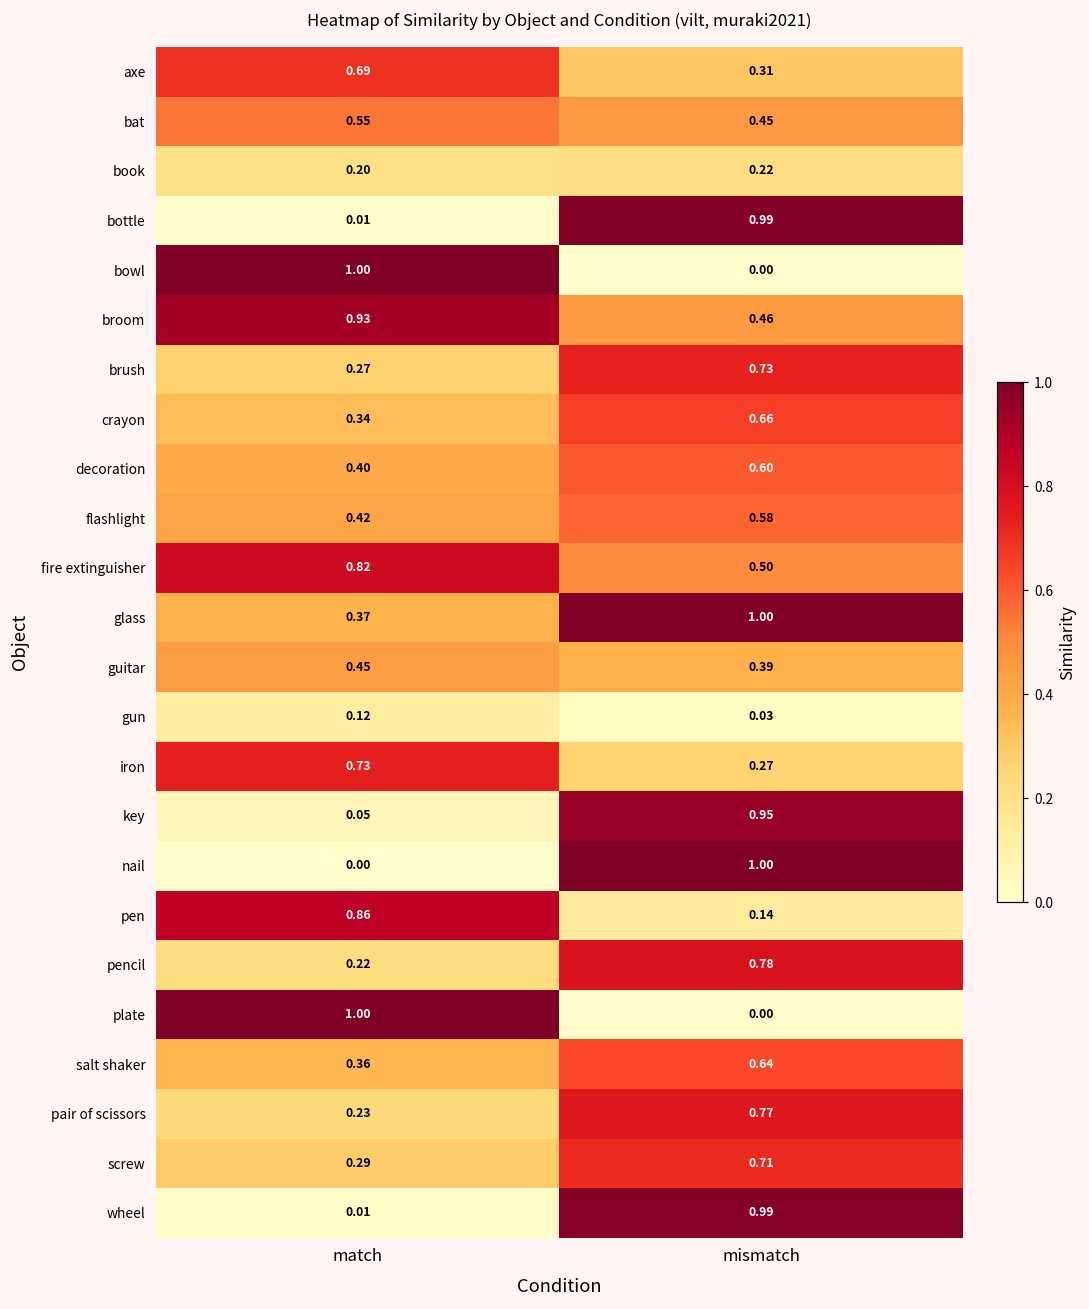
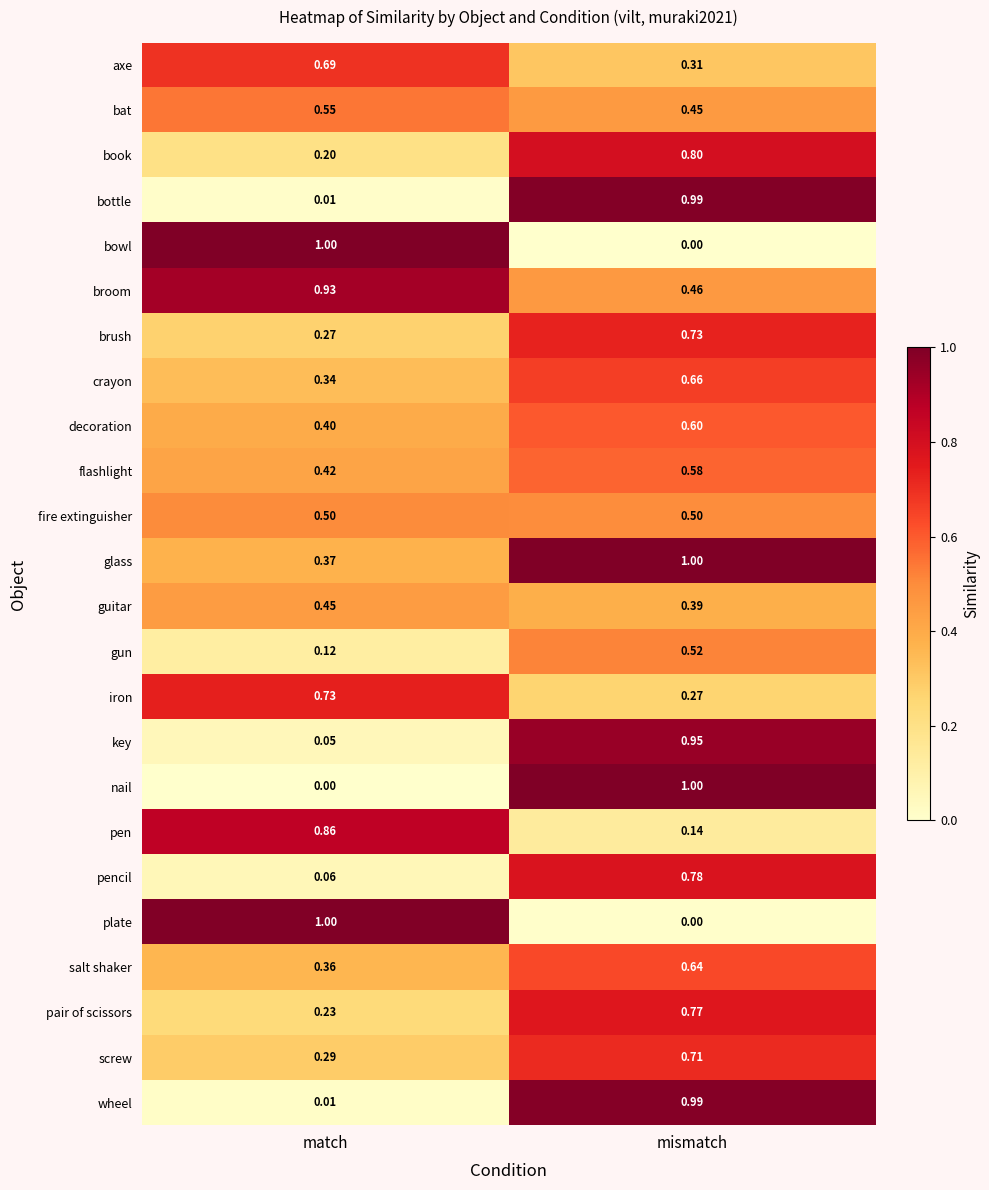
  {
    "axe": {
      "match": 0.69,
      "mismatch": 0.31
    },
    "bat": {
      "match": 0.55,
      "mismatch": 0.45
    },
    "book": {
      "match": 0.20,
-     "mismatch": 0.22
+     "mismatch": 0.80
    },
    "bottle": {
      "match": 0.01,
      "mismatch": 0.99
    },
    "bowl": {
      "match": 1.00,
      "mismatch": 0.00
    },
    "broom": {
      "match": 0.93,
      "mismatch": 0.46
    },
    "brush": {
      "match": 0.27,
      "mismatch": 0.73
    },
    "crayon": {
      "match": 0.34,
      "mismatch": 0.66
    },
    "decoration": {
      "match": 0.40,
      "mismatch": 0.60
    },
    "flashlight": {
      "match": 0.42,
      "mismatch": 0.58
    },
    "fire extinguisher": {
-     "match": 0.82,
+     "match": 0.50,
      "mismatch": 0.50
    },
    "glass": {
      "match": 0.37,
      "mismatch": 1.00
    },
    "guitar": {
      "match": 0.45,
      "mismatch": 0.39
    },
    "gun": {
      "match": 0.12,
-     "mismatch": 0.03
+     "mismatch": 0.52
    },
    "iron": {
      "match": 0.73,
      "mismatch": 0.27
    },
    "key": {
      "match": 0.05,
      "mismatch": 0.95
    },
    "nail": {
      "match": 0.00,
      "mismatch": 1.00
    },
    "pen": {
      "match": 0.86,
      "mismatch": 0.14
    },
    "pencil": {
-     "match": 0.22,
+     "match": 0.06,
      "mismatch": 0.78
    },
    "plate": {
      "match": 1.00,
      "mismatch": 0.00
    },
    "salt shaker": {
      "match": 0.36,
      "mismatch": 0.64
    },
    "pair of scissors": {
      "match": 0.23,
      "mismatch": 0.77
    },
    "screw": {
      "match": 0.29,
      "mismatch": 0.71
    },
    "wheel": {
      "match": 0.01,
      "mismatch": 0.99
    }
  }
